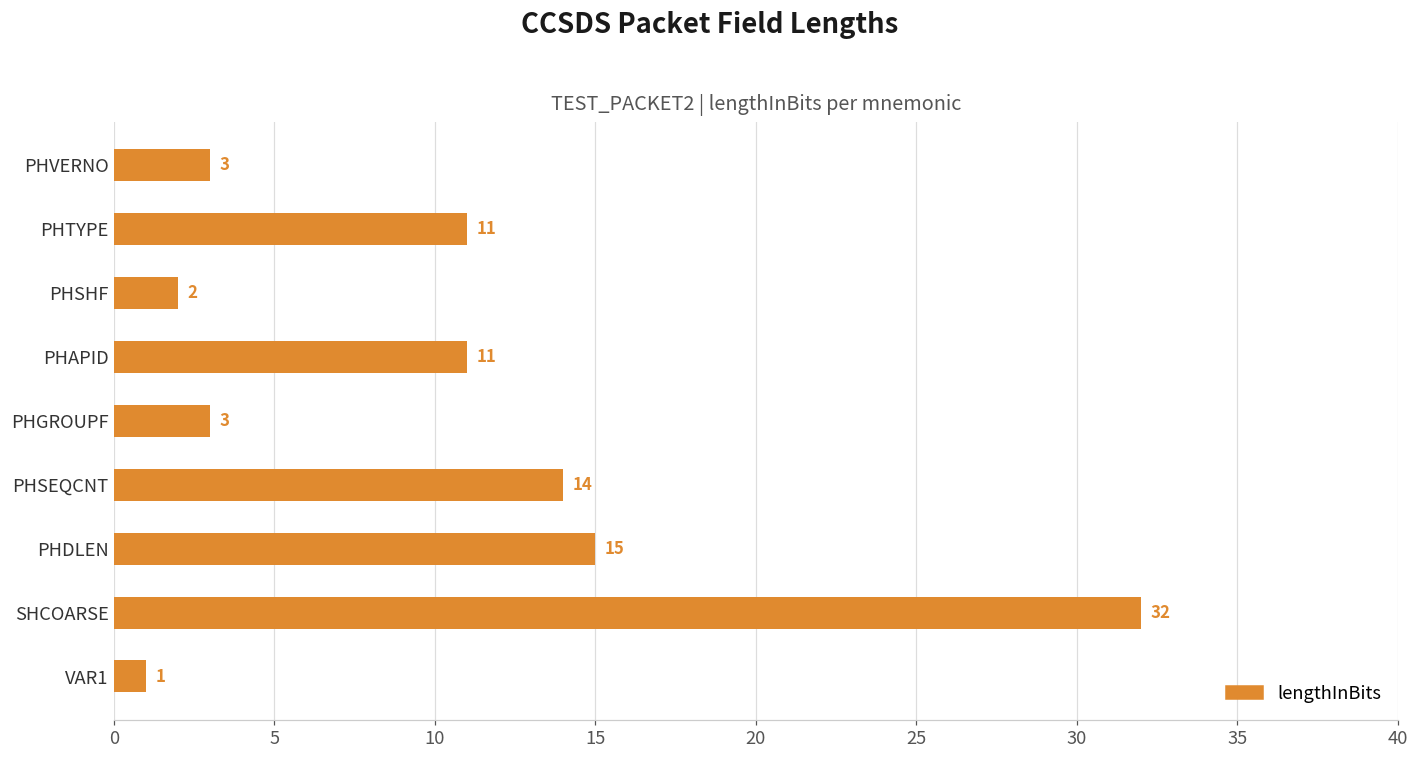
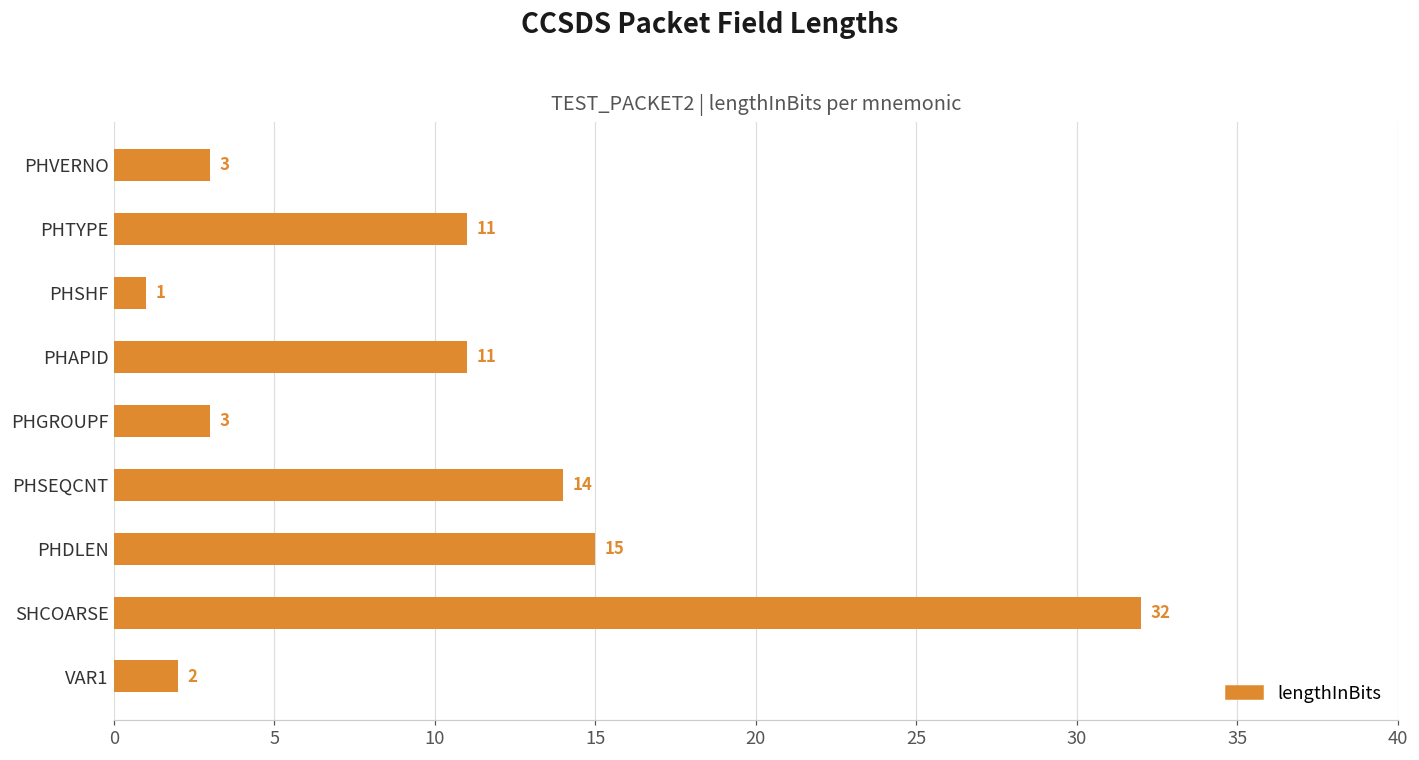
  {
    "PHVERNO": 3,
    "PHTYPE": 11,
-   "PHSHF": 2,
+   "PHSHF": 1,
    "PHAPID": 11,
    "PHGROUPF": 3,
    "PHSEQCNT": 14,
    "PHDLEN": 15,
    "SHCOARSE": 32,
-   "VAR1": 1
+   "VAR1": 2
  }
